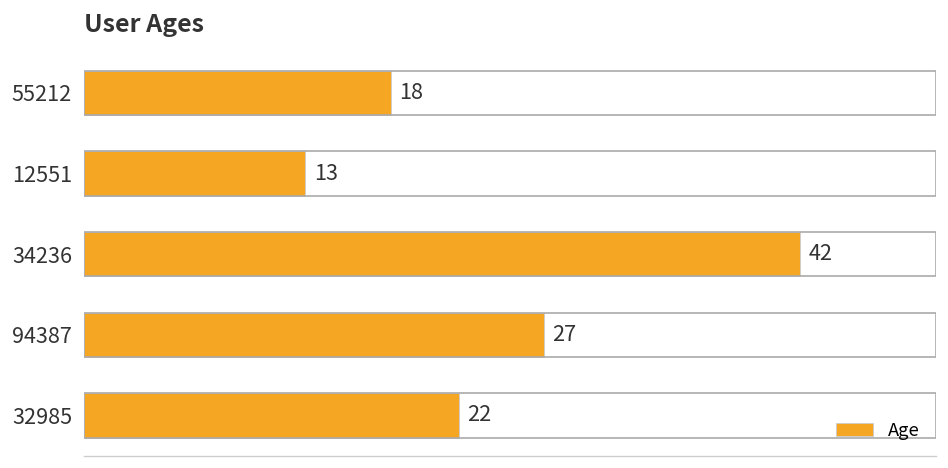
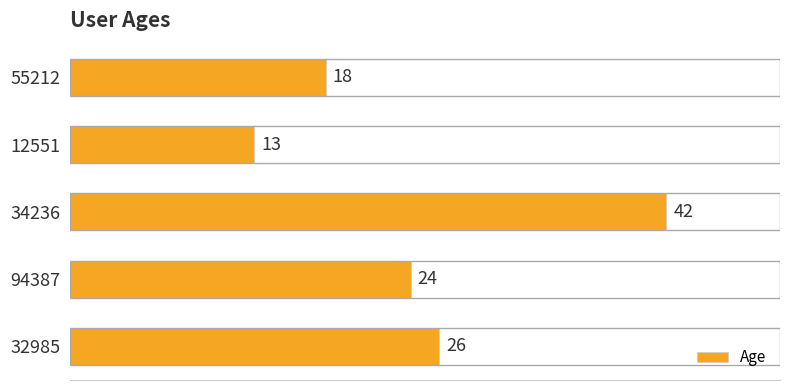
  {
    "55212": 18,
    "12551": 13,
    "34236": 42,
-   "94387": 27,
-   "32985": 22
+   "94387": 24,
+   "32985": 26
  }
